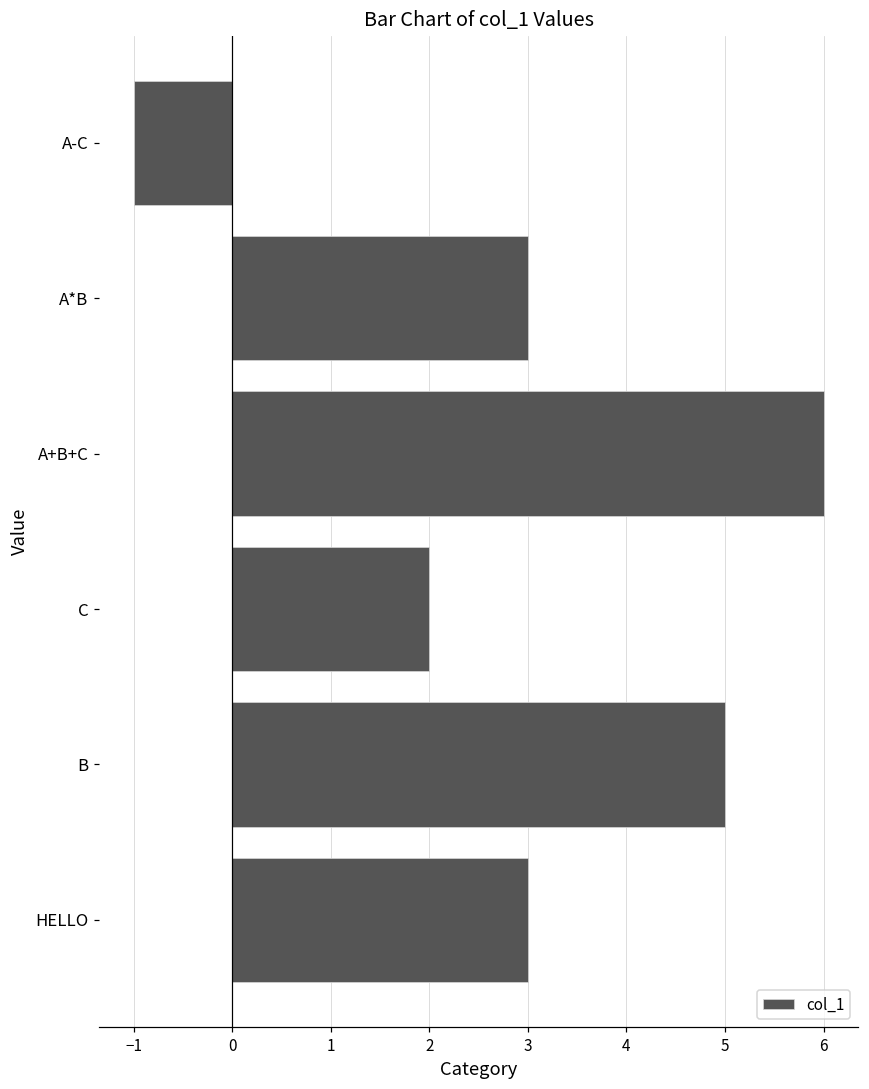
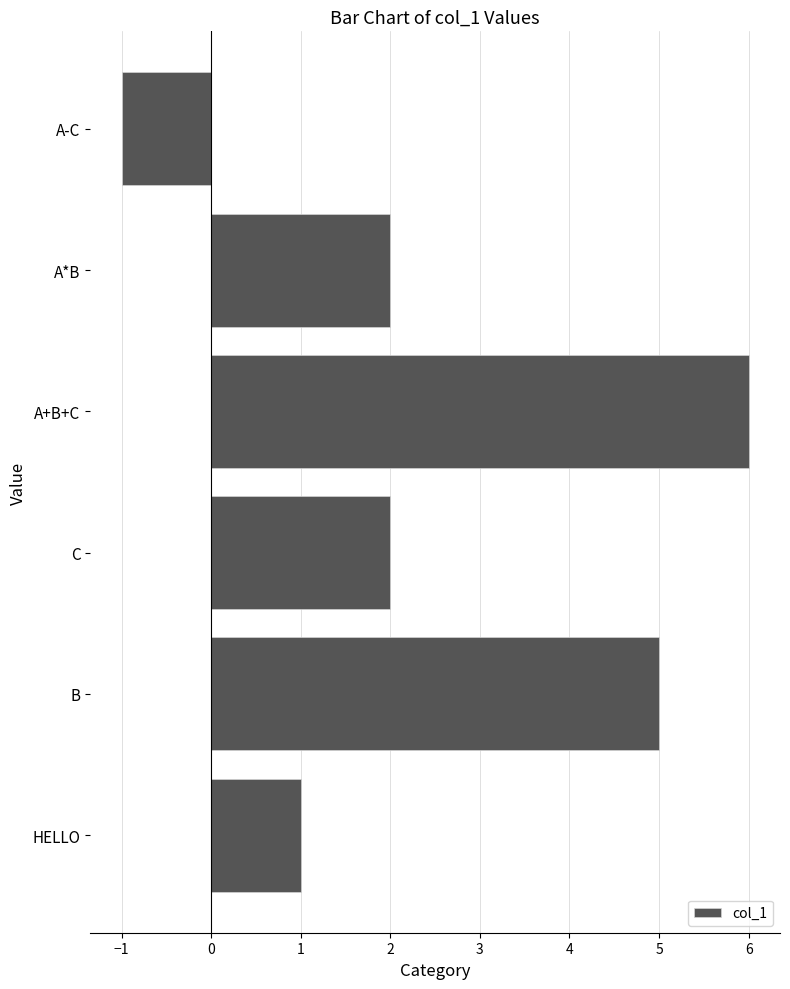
  {
    "A-C": -1,
-   "A*B": 3,
+   "A*B": 2,
    "A+B+C": 6,
    "C": 2,
    "B": 5,
-   "HELLO": 3
+   "HELLO": 1
  }
